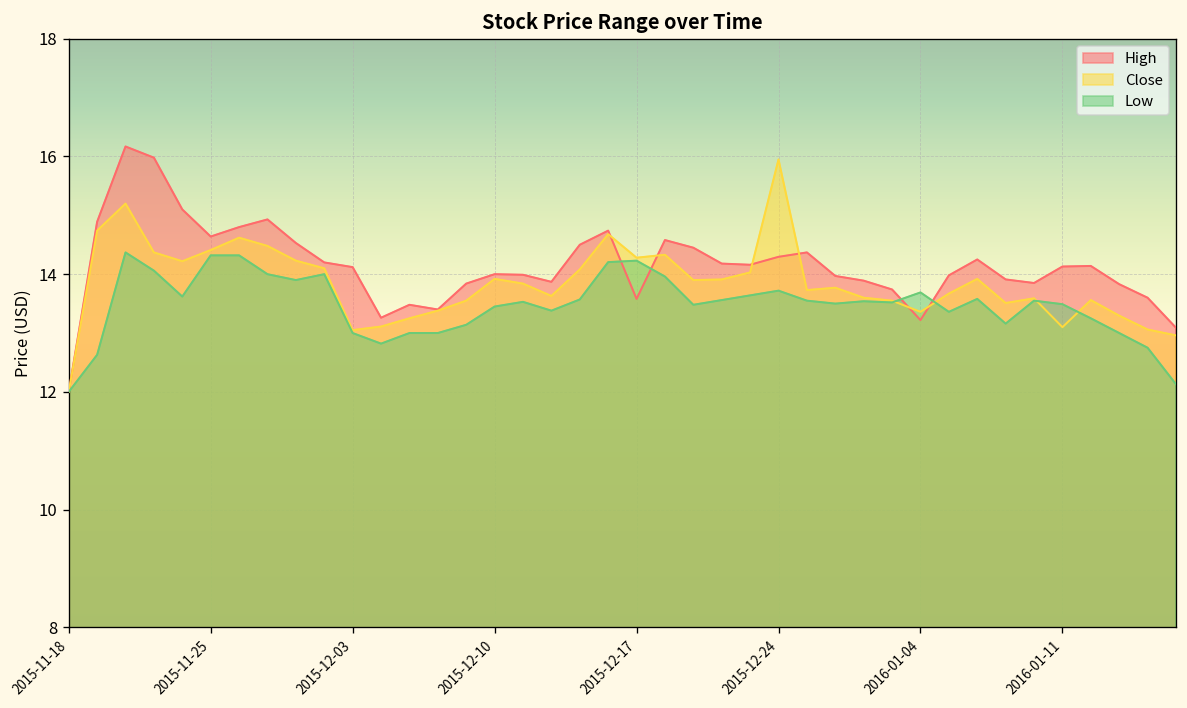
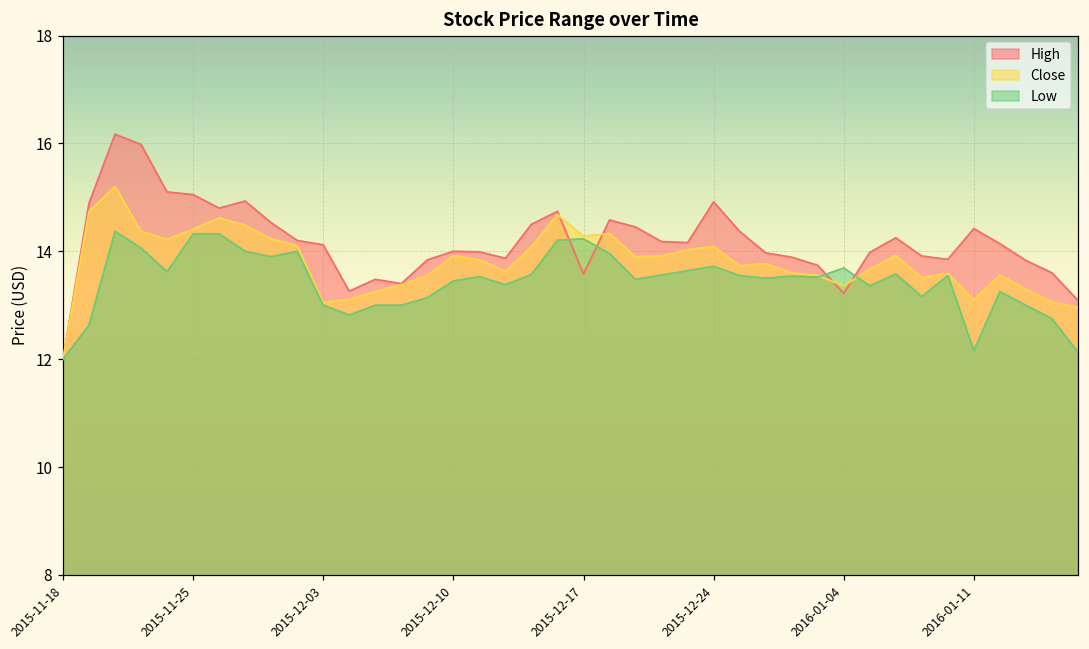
  {
    "High": {
-     "2015-11-25": 14.6,
+     "2015-11-25": 15.1,
      "2015-12-03": 14.1,
      "2015-12-10": 14.0,
      "2015-12-17": 13.6,
-     "2015-12-24": 14.3,
+     "2015-12-24": 14.9,
      "2016-01-04": 13.2,
-     "2016-01-11": 14.1
+     "2016-01-11": 14.4
    },
    "Close": {
      "2015-11-25": 14.4,
      "2015-12-10": 13.9,
-     "2015-12-24": 16.0,
+     "2015-12-24": 14.1,
      "2016-01-04": 13.4,
      "2016-01-11": 13.1
    },
    "Low": {
      "2015-11-25": 14.3,
      "2015-12-10": 13.5,
      "2015-12-24": 13.7,
      "2016-01-04": 13.7,
-     "2016-01-11": 13.5
+     "2016-01-11": 12.2
    }
  }
